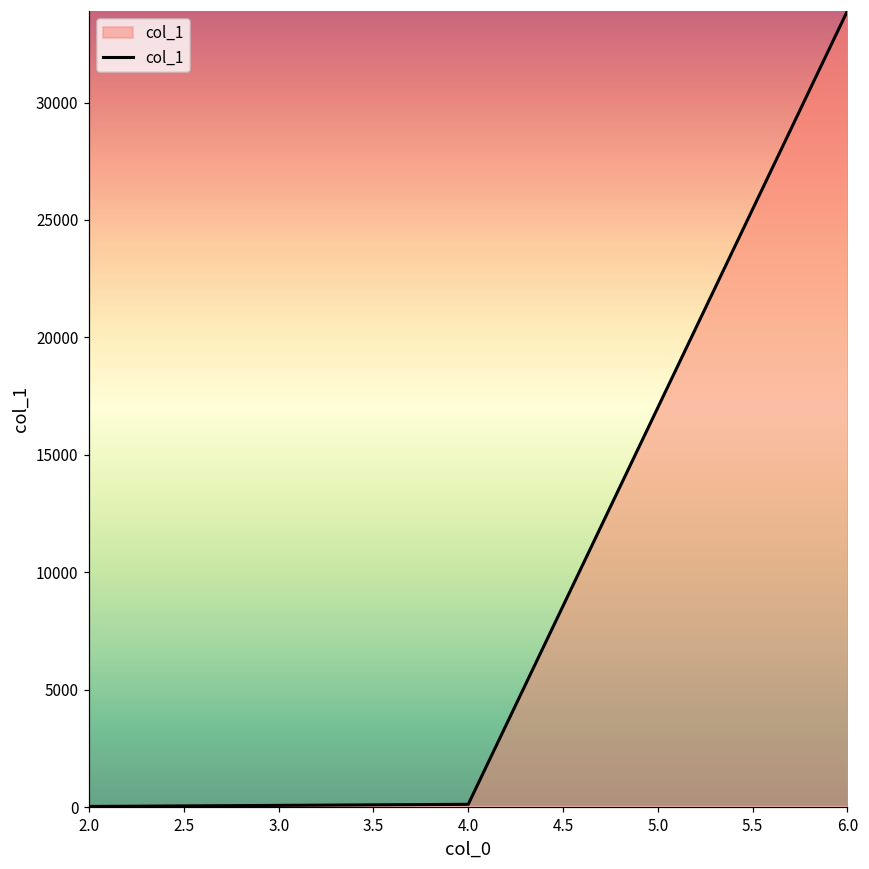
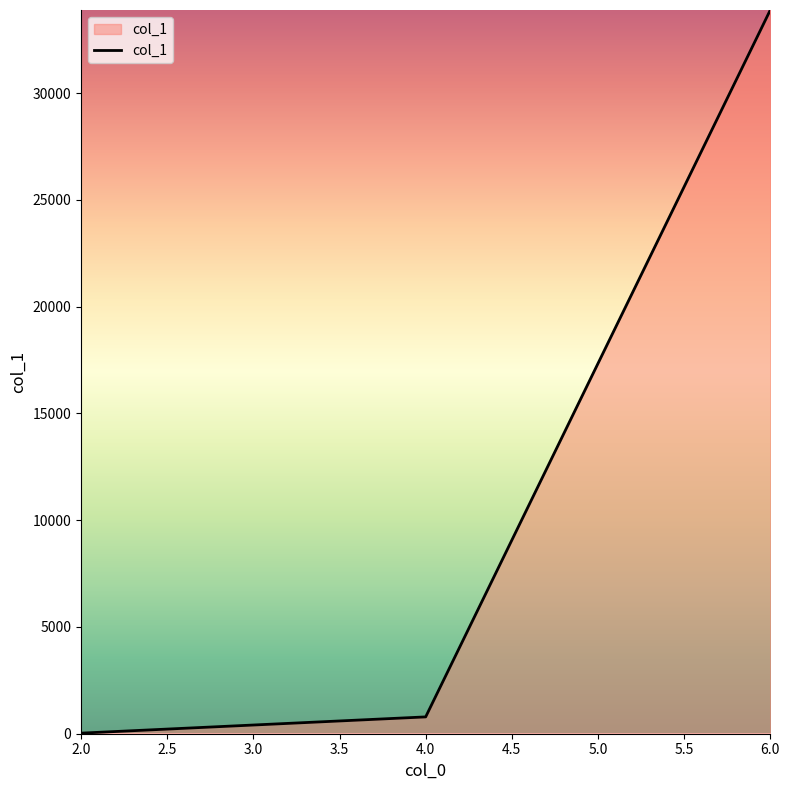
  {
    "2.0": 0,
-   "4.0": 100,
+   "4.0": 800,
    "6.0": 33900
  }
